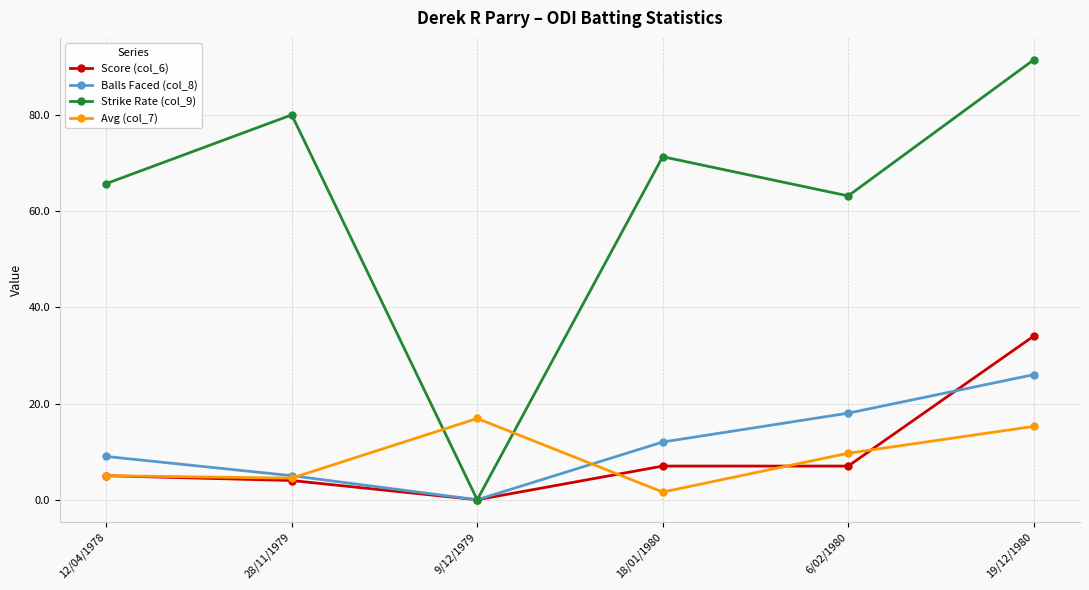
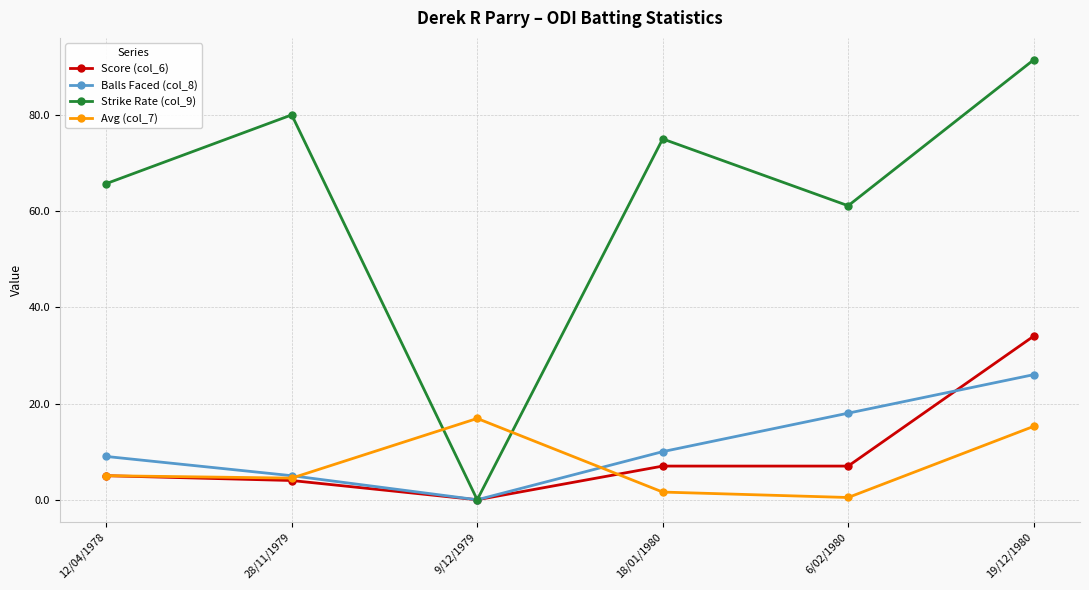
  {
    "Score (col_6)": {
      "18/01/1980": 7,
      "6/02/1980": 7,
      "19/12/1980": 34
    },
    "Balls Faced (col_8)": {
      "12/04/1978": 9,
-     "18/01/1980": 12,
+     "18/01/1980": 10,
      "6/02/1980": 18,
      "19/12/1980": 26
    },
    "Strike Rate (col_9)": {
      "12/04/1978": 66,
      "28/11/1979": 80,
-     "18/01/1980": 71,
-     "6/02/1980": 63,
+     "18/01/1980": 75,
+     "6/02/1980": 61,
      "19/12/1980": 91
    },
    "Avg (col_7)": {
      "9/12/1979": 17,
      "18/01/1980": 2,
-     "6/02/1980": 10,
+     "6/02/1980": 0,
      "19/12/1980": 15
    }
  }
